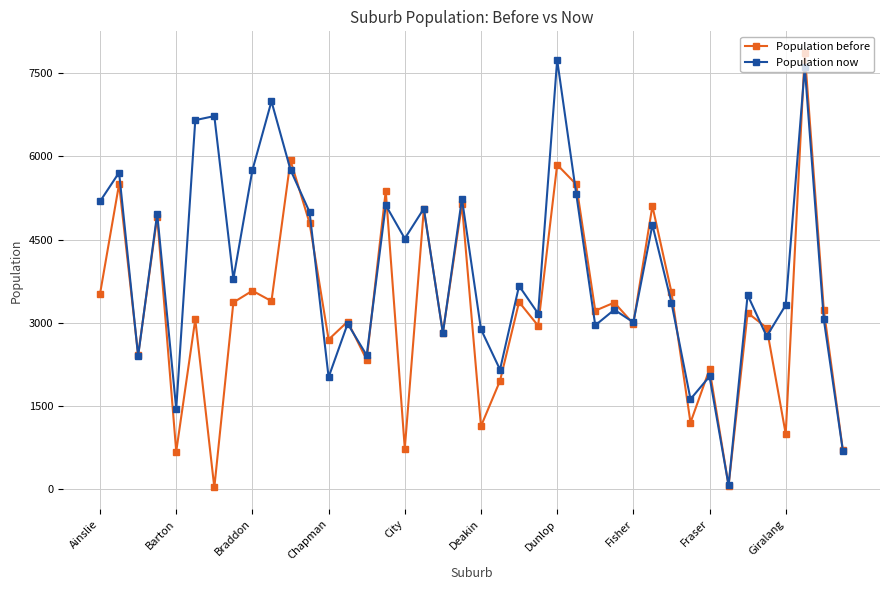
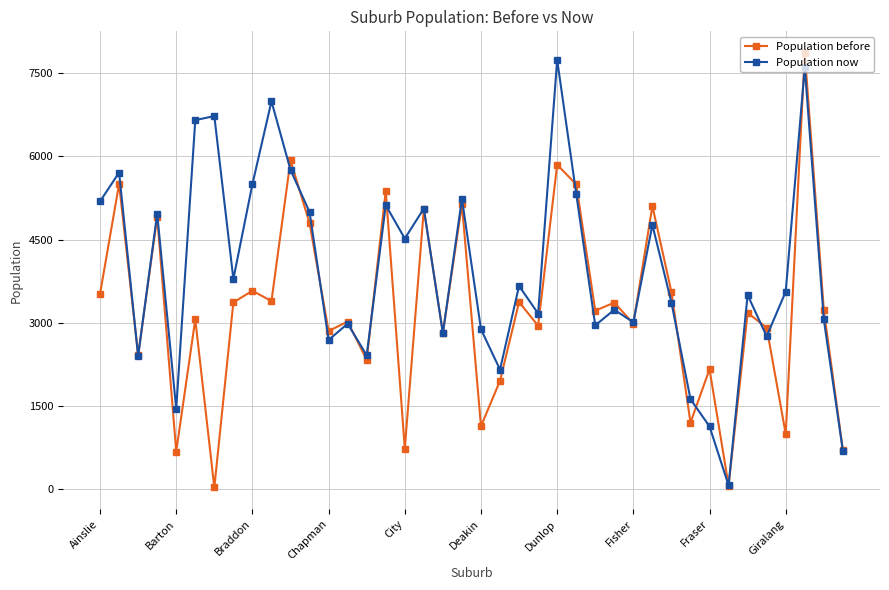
  {
    "Population before": {
      "Ainslie": 3500,
      "Barton": 700,
      "Braddon": 3600,
-     "Chapman": 2700,
+     "Chapman": 2800,
      "City": 700,
      "Deakin": 1100,
      "Dunlop": 5900,
      "Fraser": 2200,
      "Giralang": 1000
    },
    "Population now": {
      "Ainslie": 5200,
      "Barton": 1400,
-     "Braddon": 5800,
-     "Chapman": 2000,
+     "Braddon": 5500,
+     "Chapman": 2700,
      "City": 4500,
      "Deakin": 2900,
      "Dunlop": 7700,
-     "Fraser": 2000,
-     "Giralang": 3300
+     "Fraser": 1100,
+     "Giralang": 3600
    }
  }
